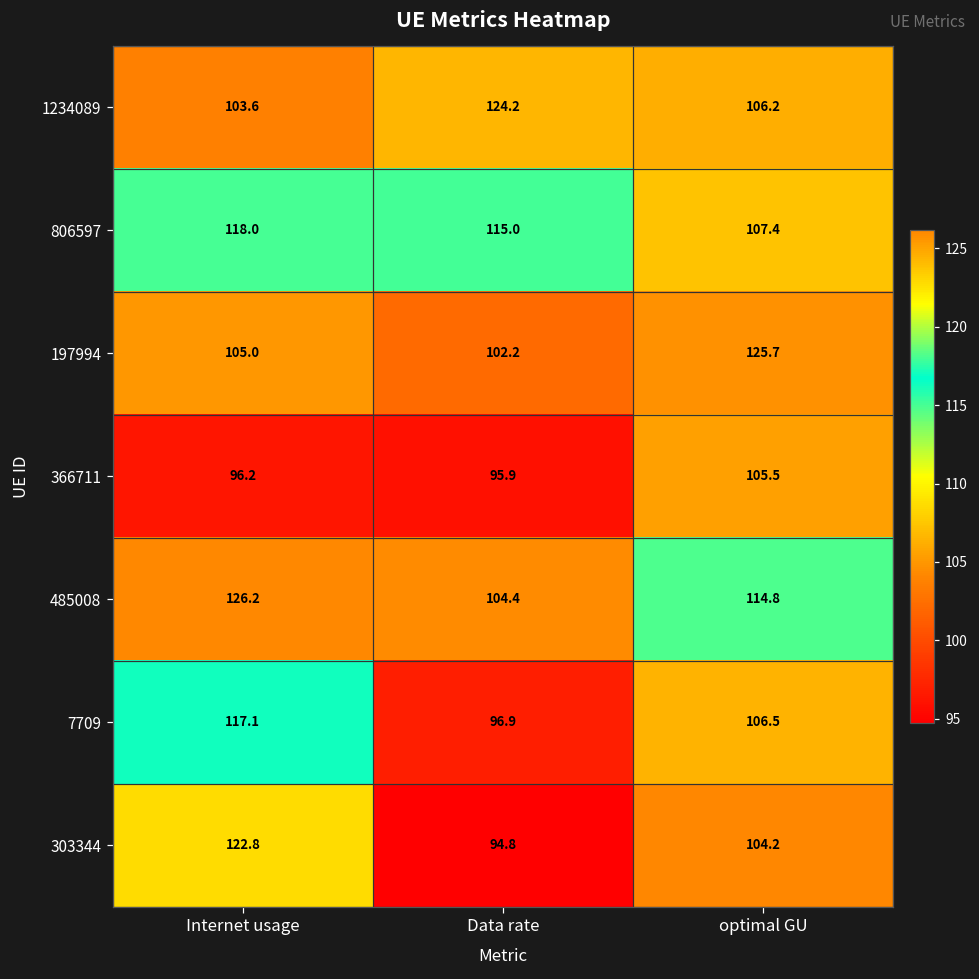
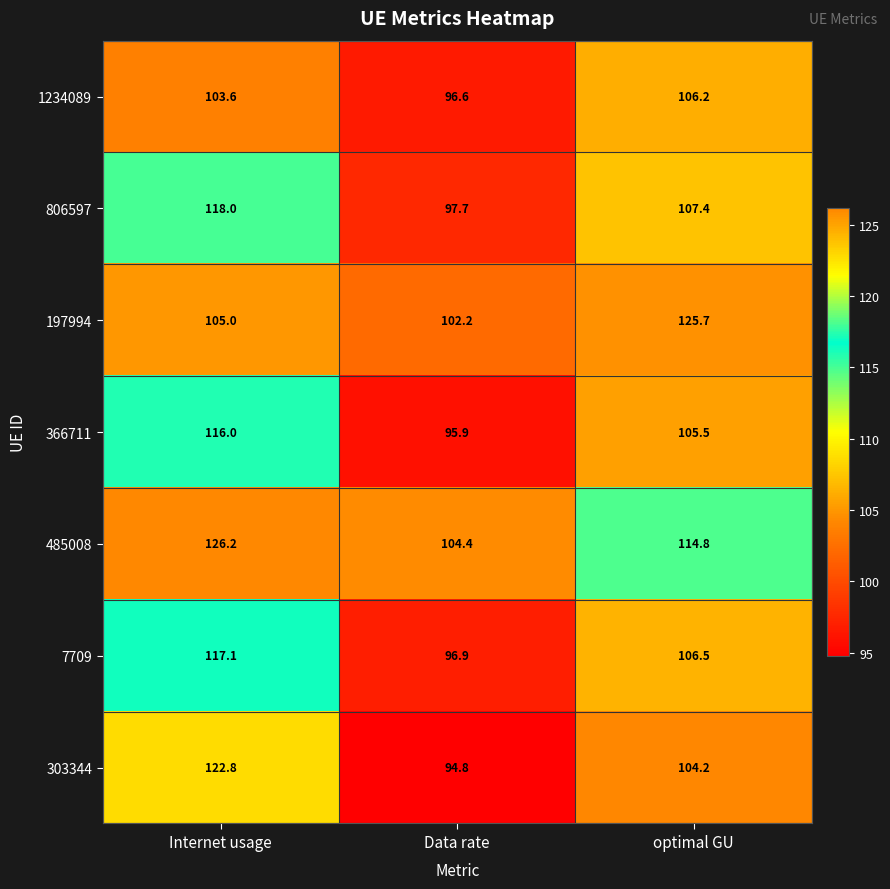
  {
    "1234089": {
      "Internet usage": 103.6,
-     "Data rate": 124.2,
+     "Data rate": 96.6,
      "optimal GU": 106.2
    },
    "806597": {
      "Internet usage": 118.0,
-     "Data rate": 115.0,
+     "Data rate": 97.7,
      "optimal GU": 107.4
    },
    "197994": {
      "Internet usage": 105.0,
      "Data rate": 102.2,
      "optimal GU": 125.7
    },
    "366711": {
-     "Internet usage": 96.2,
+     "Internet usage": 116.0,
      "Data rate": 95.9,
      "optimal GU": 105.5
    },
    "485008": {
      "Internet usage": 126.2,
      "Data rate": 104.4,
      "optimal GU": 114.8
    },
    "7709": {
      "Internet usage": 117.1,
      "Data rate": 96.9,
      "optimal GU": 106.5
    },
    "303344": {
      "Internet usage": 122.8,
      "Data rate": 94.8,
      "optimal GU": 104.2
    }
  }
